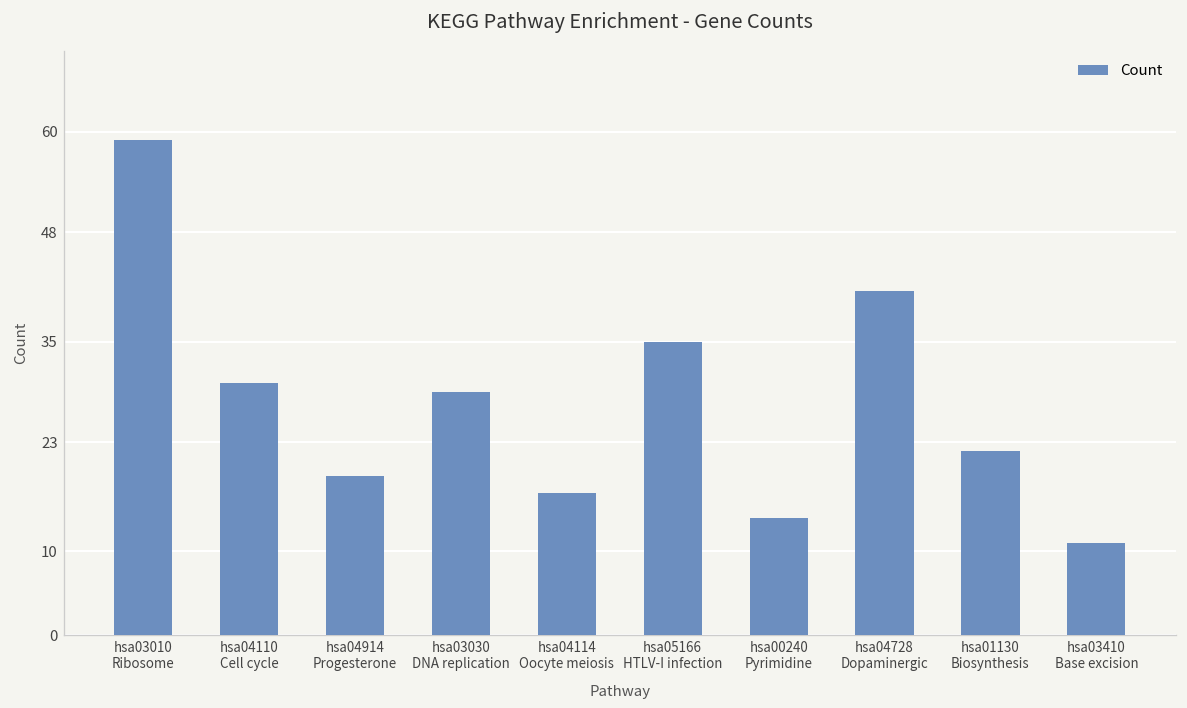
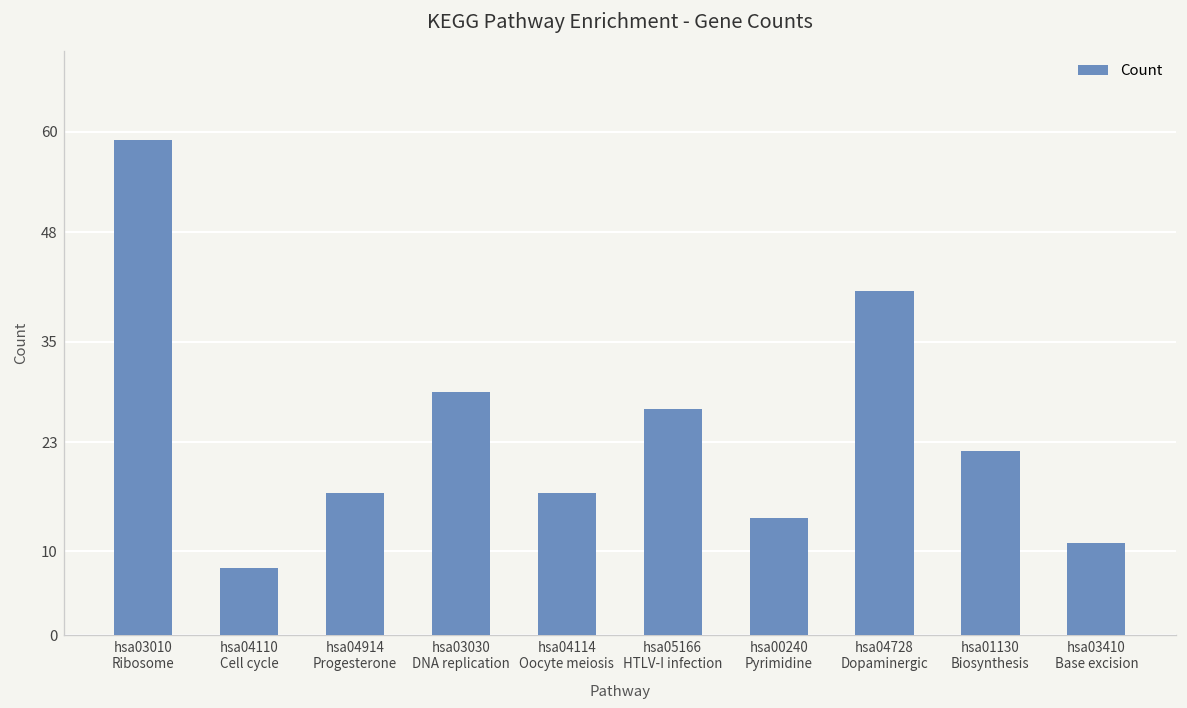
  {
    "hsa03010 Ribosome": 59,
-   "hsa04110 Cell cycle": 30,
-   "hsa04914 Progesterone": 19,
+   "hsa04110 Cell cycle": 8,
+   "hsa04914 Progesterone": 17,
    "hsa03030 DNA replication": 29,
    "hsa04114 Oocyte meiosis": 17,
-   "hsa05166 HTLV-I infection": 35,
+   "hsa05166 HTLV-I infection": 27,
    "hsa00240 Pyrimidine": 14,
    "hsa04728 Dopaminergic": 41,
    "hsa01130 Biosynthesis": 22,
    "hsa03410 Base excision": 11
  }
